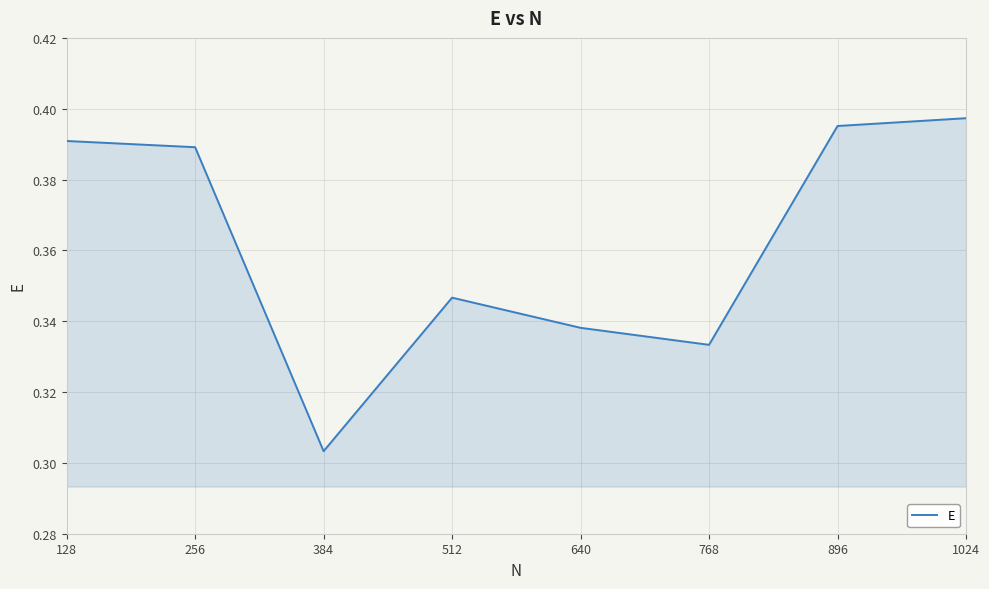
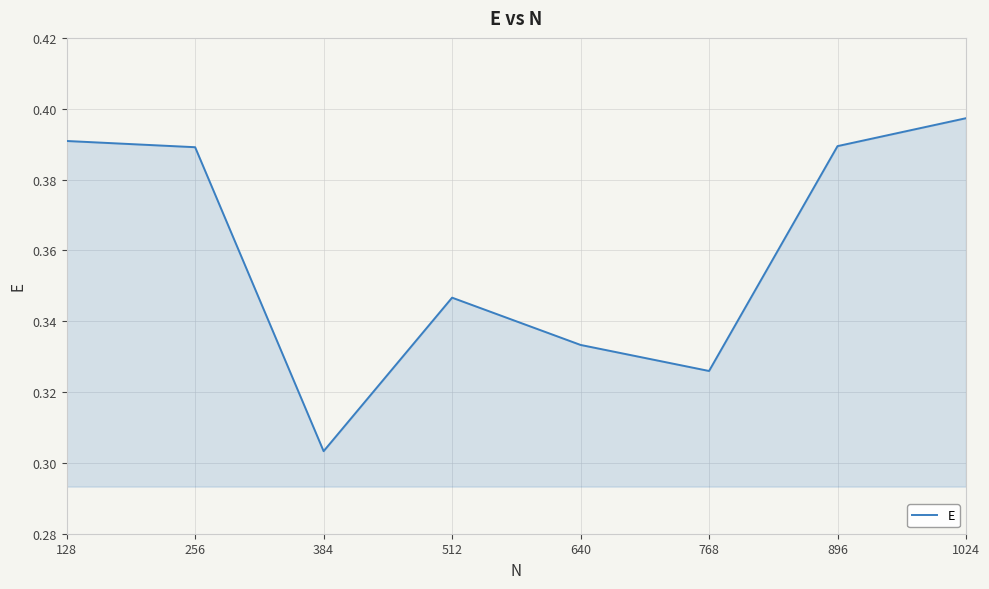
  {
    "128": 0.391,
    "256": 0.389,
    "384": 0.303,
    "512": 0.347,
-   "640": 0.338,
-   "768": 0.333,
-   "896": 0.395,
+   "640": 0.333,
+   "768": 0.326,
+   "896": 0.389,
    "1024": 0.397
  }
